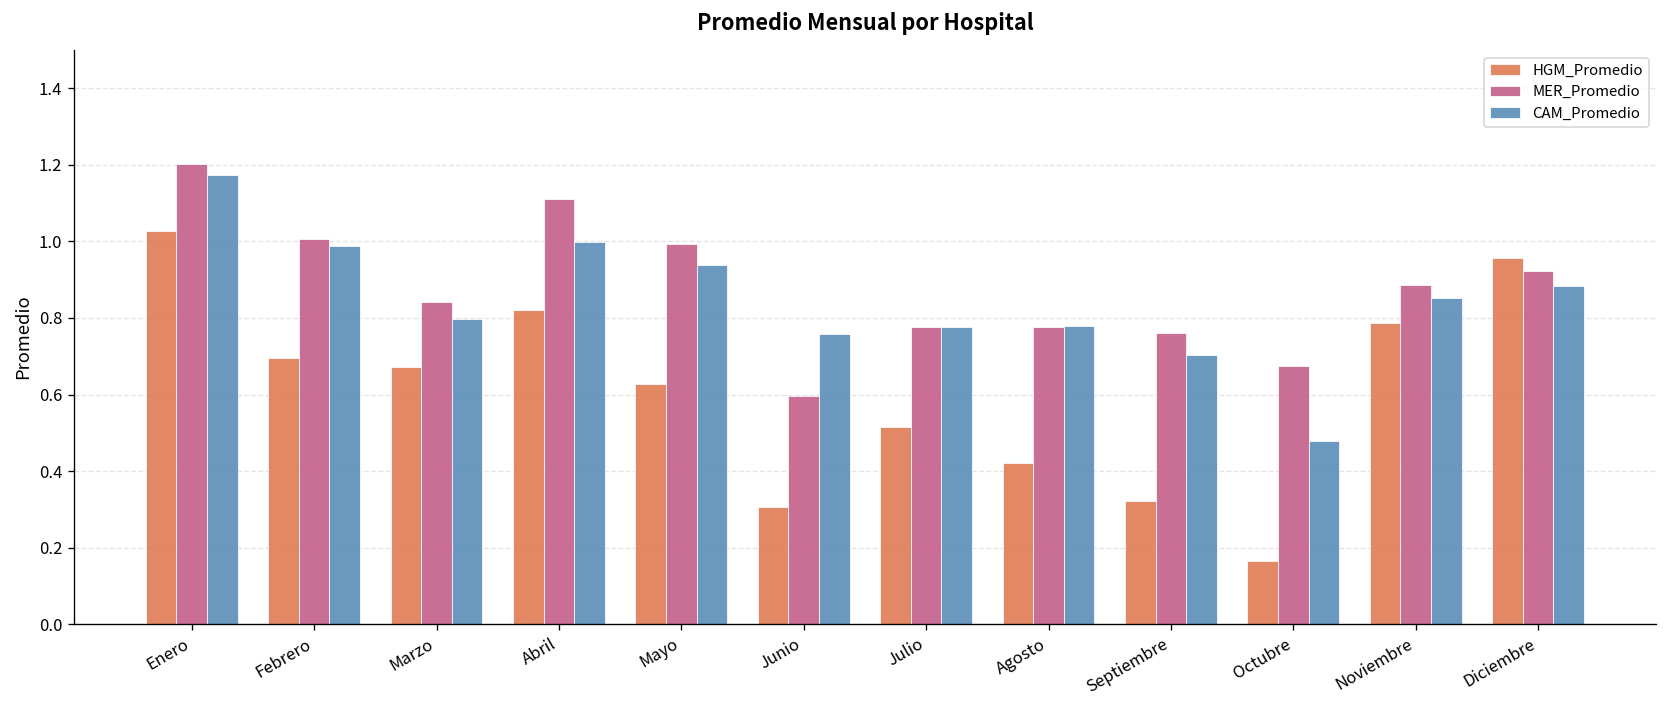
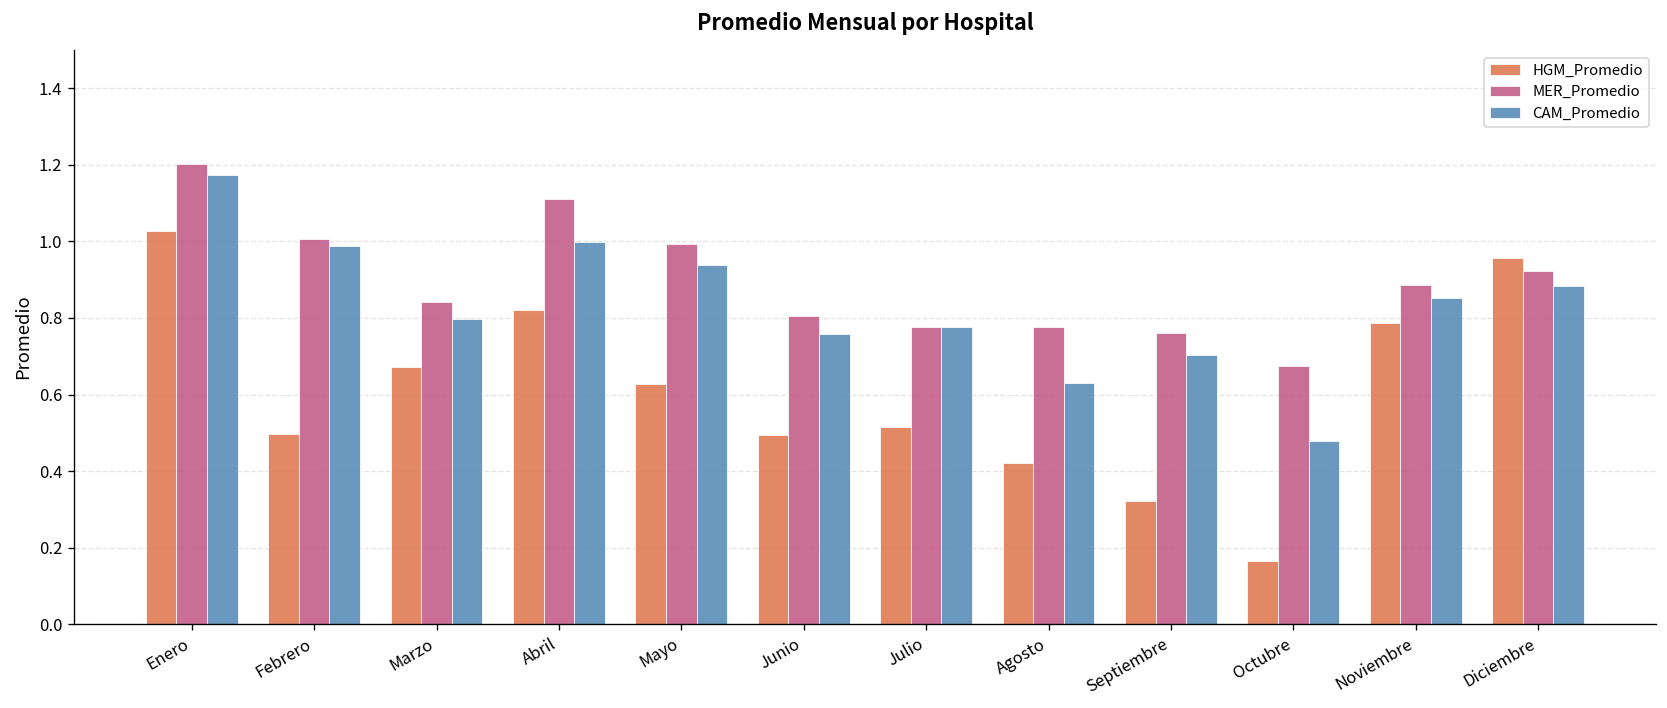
  {
    "HGM_Promedio": {
      "Enero": 1.03,
-     "Febrero": 0.70,
+     "Febrero": 0.50,
      "Marzo": 0.67,
      "Abril": 0.82,
      "Mayo": 0.63,
-     "Junio": 0.30,
+     "Junio": 0.49,
      "Julio": 0.52,
      "Agosto": 0.42,
      "Septiembre": 0.32,
      "Octubre": 0.16,
      "Noviembre": 0.79,
      "Diciembre": 0.96
    },
    "MER_Promedio": {
      "Enero": 1.20,
      "Febrero": 1.01,
      "Marzo": 0.84,
      "Abril": 1.11,
      "Mayo": 0.99,
-     "Junio": 0.60,
+     "Junio": 0.81,
      "Julio": 0.78,
      "Agosto": 0.78,
      "Septiembre": 0.76,
      "Octubre": 0.67,
      "Noviembre": 0.89,
      "Diciembre": 0.92
    },
    "CAM_Promedio": {
      "Enero": 1.17,
      "Febrero": 0.99,
      "Marzo": 0.80,
      "Abril": 1.00,
      "Mayo": 0.94,
      "Junio": 0.76,
      "Julio": 0.78,
-     "Agosto": 0.78,
+     "Agosto": 0.63,
      "Septiembre": 0.70,
      "Octubre": 0.48,
      "Noviembre": 0.85,
      "Diciembre": 0.88
    }
  }
